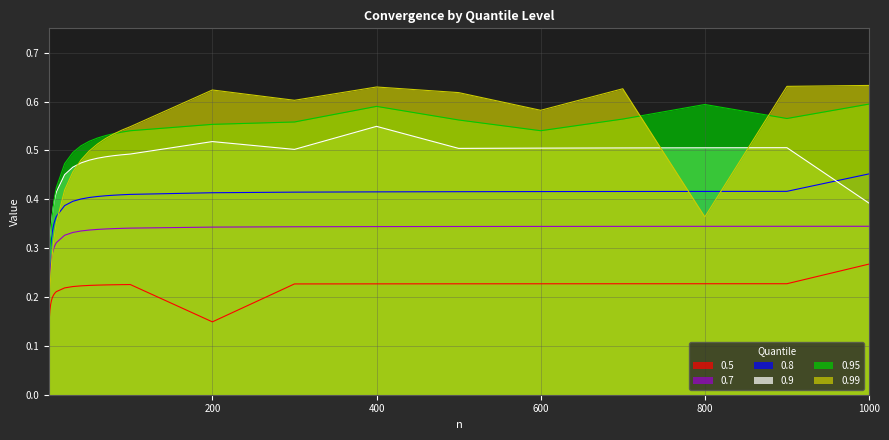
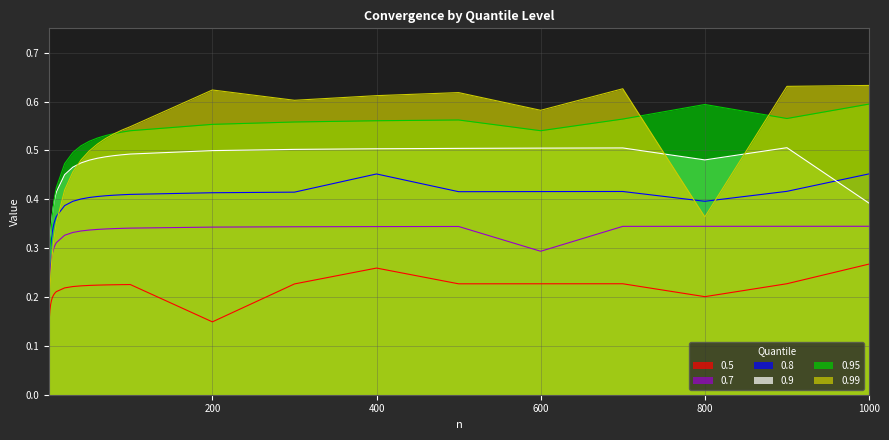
  {
    "0.5": {
      "200": 0.15,
-     "400": 0.23,
+     "400": 0.26,
      "600": 0.23,
-     "800": 0.23,
+     "800": 0.20,
      "1000": 0.27
    },
    "0.7": {
      "200": 0.34,
      "400": 0.34,
-     "600": 0.34,
+     "600": 0.29,
      "800": 0.34,
      "1000": 0.34
    },
    "0.8": {
      "200": 0.41,
-     "400": 0.42,
+     "400": 0.45,
      "600": 0.42,
-     "800": 0.42,
+     "800": 0.40,
      "1000": 0.45
    },
    "0.9": {
-     "200": 0.52,
-     "400": 0.55,
+     "200": 0.50,
+     "400": 0.50,
      "600": 0.50,
-     "800": 0.51,
+     "800": 0.48,
      "1000": 0.39
    },
    "0.95": {
      "200": 0.55,
-     "400": 0.59,
+     "400": 0.56,
      "600": 0.54,
      "800": 0.59,
      "1000": 0.59
    },
    "0.99": {
      "200": 0.62,
-     "400": 0.63,
+     "400": 0.61,
      "600": 0.58,
      "800": 0.36,
      "1000": 0.63
    }
  }
